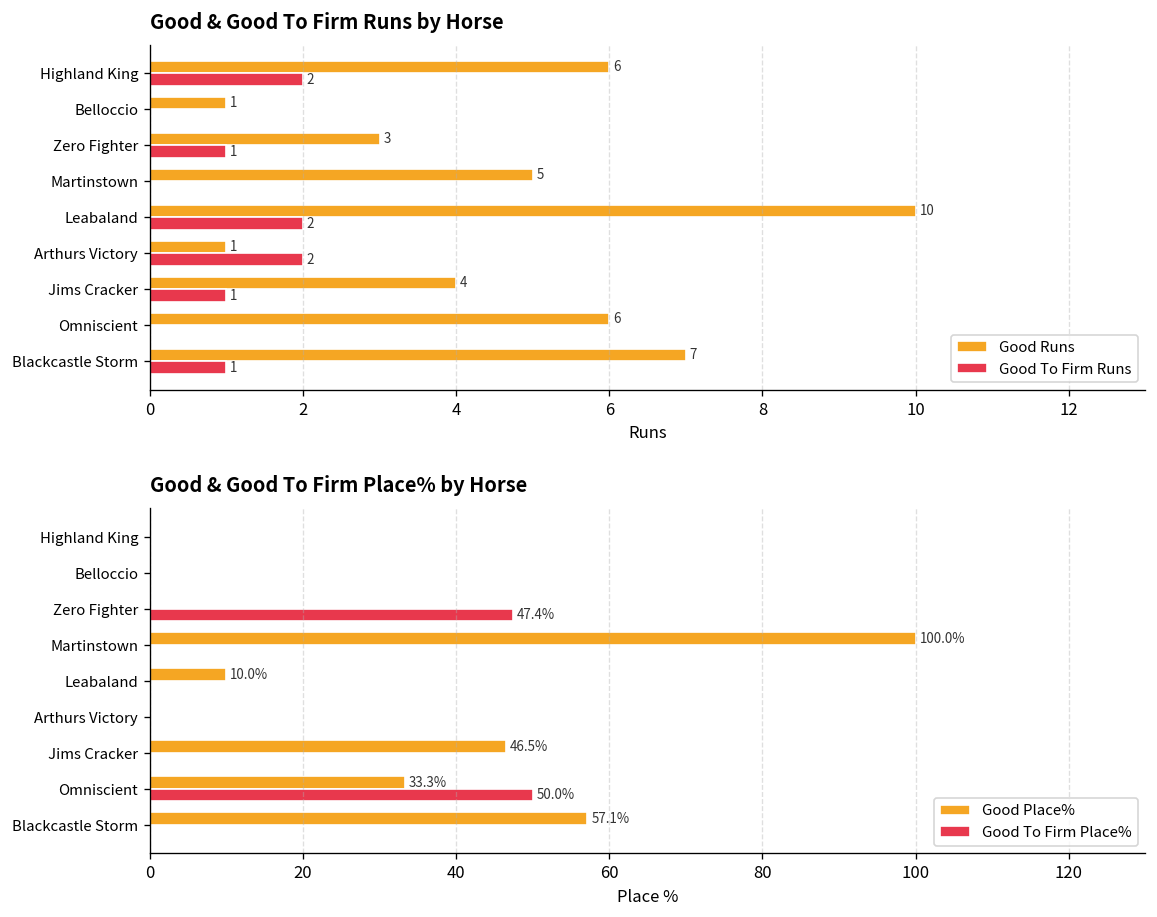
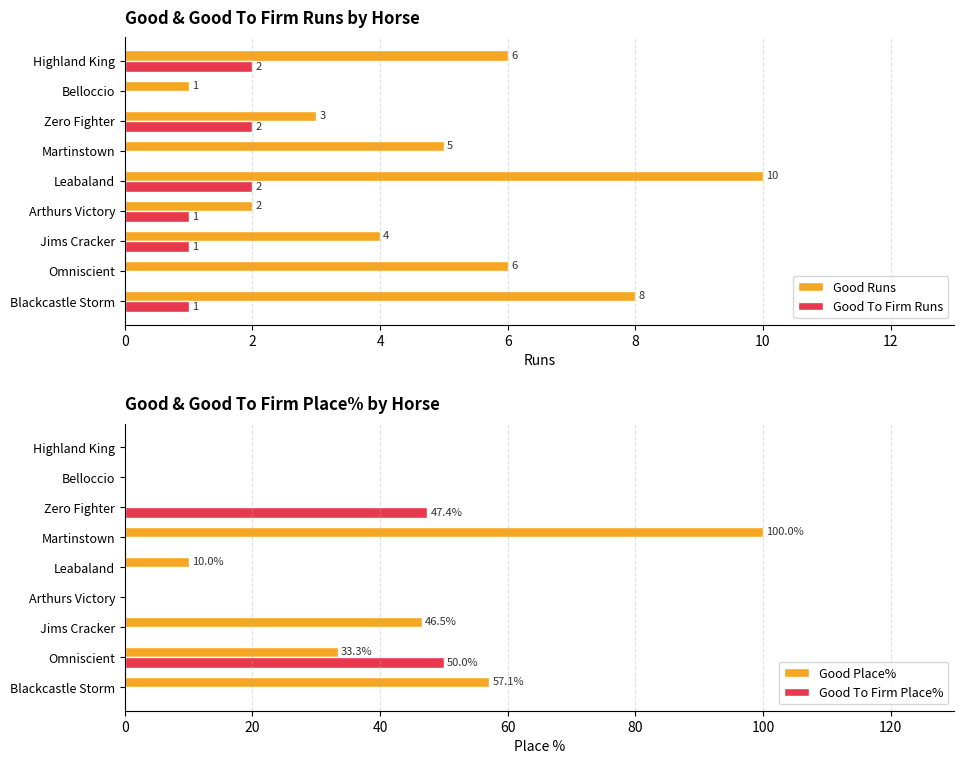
  {
    "Good & Good To Firm Runs by Horse": {
      "Good Runs": {
        "Highland King": "6",
        "Belloccio": "1",
        "Zero Fighter": "3",
        "Martinstown": "5",
        "Leabaland": "10",
-       "Arthurs Victory": "1",
+       "Arthurs Victory": "2",
        "Jims Cracker": "4",
        "Omniscient": "6",
-       "Blackcastle Storm": "7"
+       "Blackcastle Storm": "8"
      },
      "Good To Firm Runs": {
        "Highland King": "2",
-       "Zero Fighter": "1",
+       "Zero Fighter": "2",
        "Leabaland": "2",
-       "Arthurs Victory": "2",
+       "Arthurs Victory": "1",
        "Jims Cracker": "1",
        "Blackcastle Storm": "1"
      }
    },
    "Good & Good To Firm Place% by Horse": {
      "Good Place%": {
        "Martinstown": "100.0%",
        "Leabaland": "10.0%",
        "Jims Cracker": "46.5%",
        "Omniscient": "33.3%",
        "Blackcastle Storm": "57.1%"
      },
      "Good To Firm Place%": {
        "Zero Fighter": "47.4%",
        "Omniscient": "50.0%"
      }
    }
  }
